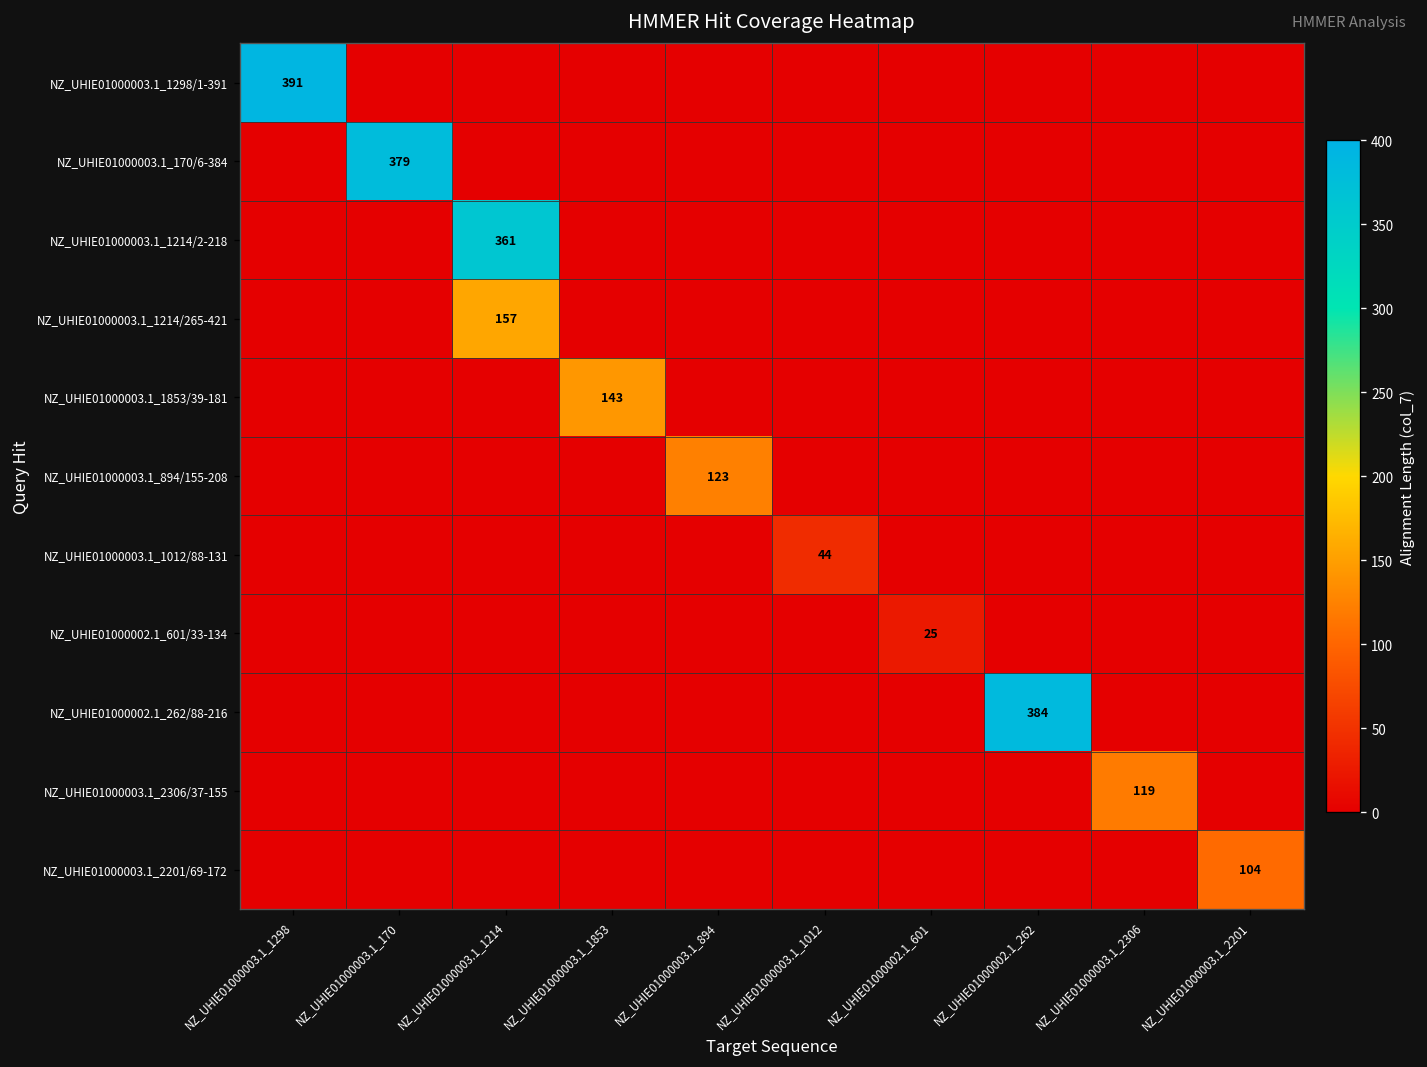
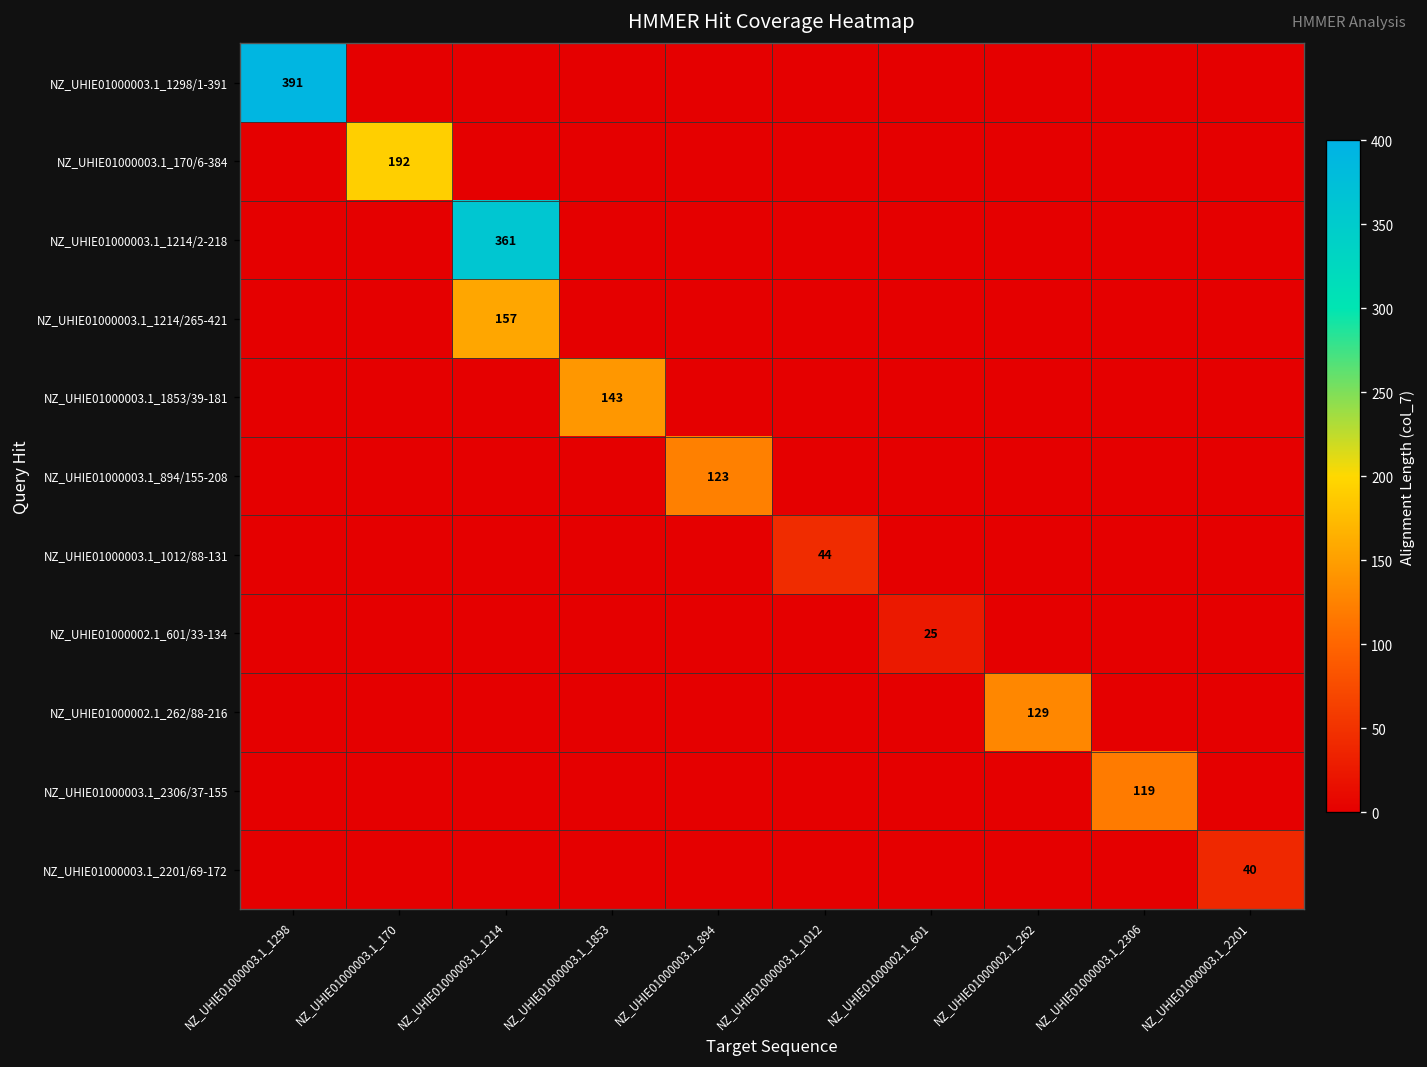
  {
    "NZ_UHIE01000003.1_1298/1-391": {
      "NZ_UHIE01000003.1_1298": 391
    },
    "NZ_UHIE01000003.1_170/6-384": {
-     "NZ_UHIE01000003.1_170": 379
+     "NZ_UHIE01000003.1_170": 192
    },
    "NZ_UHIE01000003.1_1214/2-218": {
      "NZ_UHIE01000003.1_1214": 361
    },
    "NZ_UHIE01000003.1_1214/265-421": {
      "NZ_UHIE01000003.1_1214": 157
    },
    "NZ_UHIE01000003.1_1853/39-181": {
      "NZ_UHIE01000003.1_1853": 143
    },
    "NZ_UHIE01000003.1_894/155-208": {
      "NZ_UHIE01000003.1_894": 123
    },
    "NZ_UHIE01000003.1_1012/88-131": {
      "NZ_UHIE01000003.1_1012": 44
    },
    "NZ_UHIE01000002.1_601/33-134": {
      "NZ_UHIE01000002.1_601": 25
    },
    "NZ_UHIE01000002.1_262/88-216": {
-     "NZ_UHIE01000002.1_262": 384
+     "NZ_UHIE01000002.1_262": 129
    },
    "NZ_UHIE01000003.1_2306/37-155": {
      "NZ_UHIE01000003.1_2306": 119
    },
    "NZ_UHIE01000003.1_2201/69-172": {
-     "NZ_UHIE01000003.1_2201": 104
+     "NZ_UHIE01000003.1_2201": 40
    }
  }
